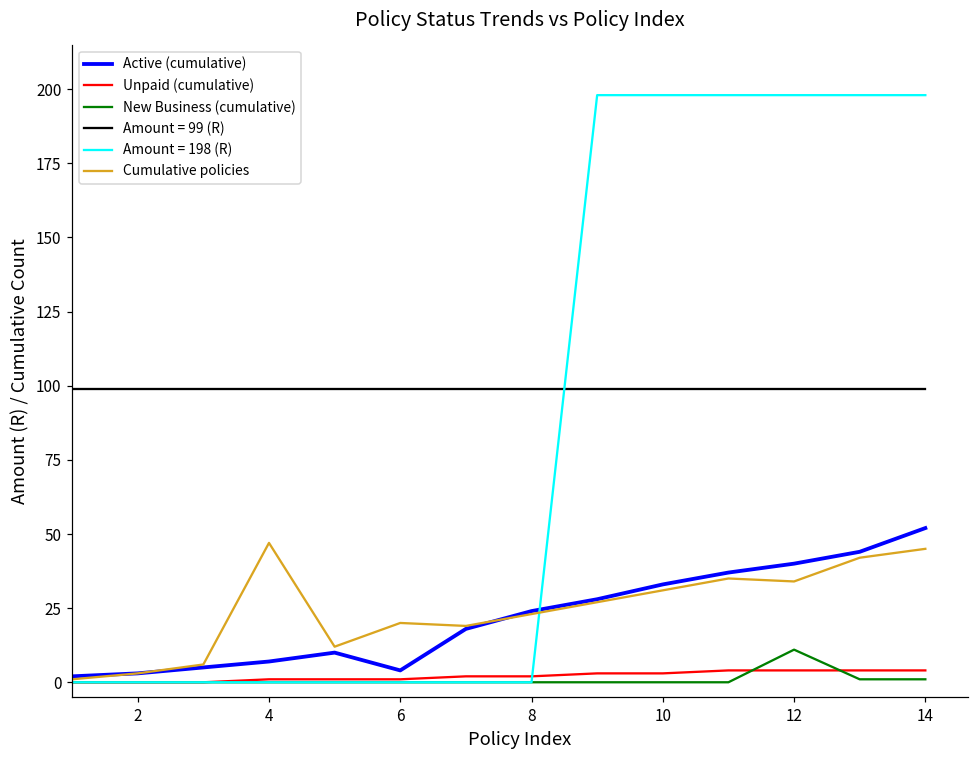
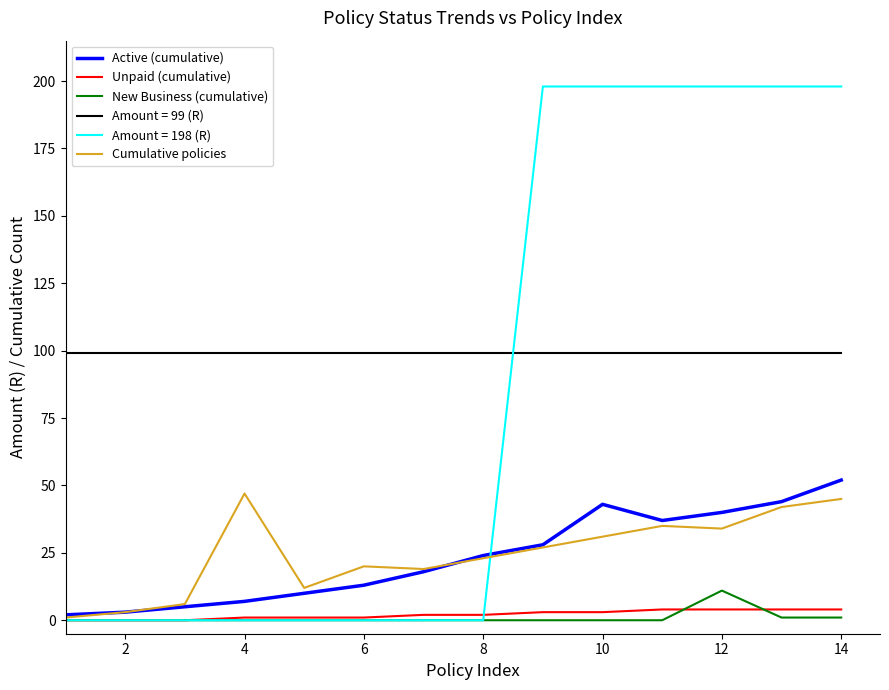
  {
    "Active (cumulative)": {
      "4": 7,
-     "6": 4,
+     "6": 13,
      "8": 24,
-     "10": 33,
+     "10": 43,
      "12": 40,
      "14": 52
    },
    "Unpaid (cumulative)": {
      "4": 1,
      "6": 1,
      "8": 2,
      "10": 3,
      "12": 4,
      "14": 4
    },
    "New Business (cumulative)": {
      "10": 0,
      "12": 11,
      "14": 1
    },
    "Amount = 99 (R)": {
      "2": 99,
      "4": 99,
      "6": 99,
      "8": 99,
      "10": 99,
      "12": 99,
      "14": 99
    },
    "Amount = 198 (R)": {
      "10": 198,
      "12": 198,
      "14": 198
    },
    "Cumulative policies": {
      "4": 47,
      "6": 20,
      "8": 23,
      "10": 31,
      "12": 34,
      "14": 45
    }
  }
